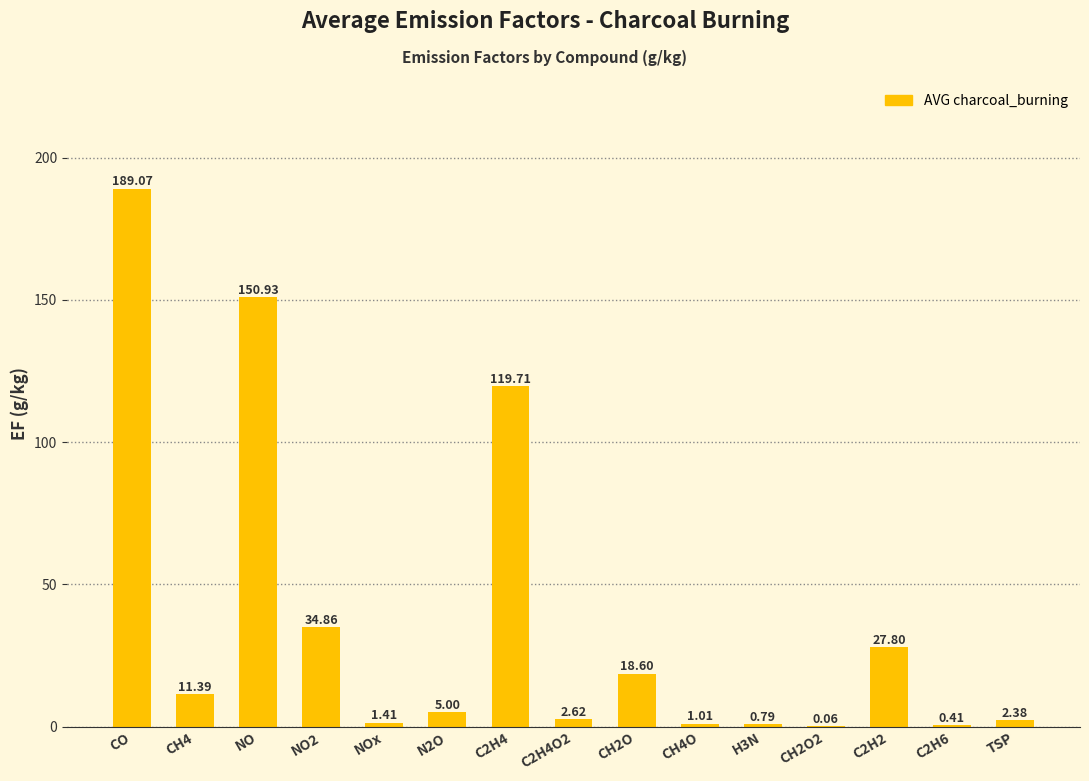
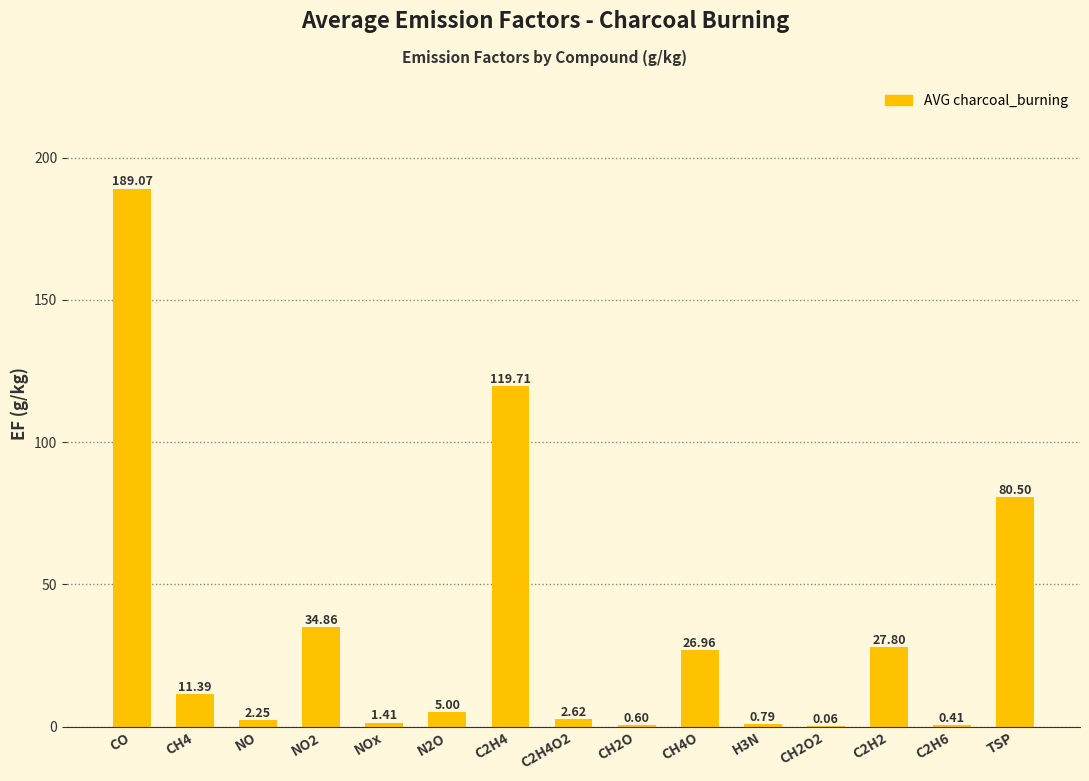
  {
    "CO": 189.07,
    "CH4": 11.39,
-   "NO": 150.93,
+   "NO": 2.25,
    "NO2": 34.86,
    "NOx": 1.41,
    "N2O": 5.00,
    "C2H4": 119.71,
    "C2H4O2": 2.62,
-   "CH2O": 18.60,
-   "CH4O": 1.01,
+   "CH2O": 0.60,
+   "CH4O": 26.96,
    "H3N": 0.79,
    "CH2O2": 0.06,
    "C2H2": 27.80,
    "C2H6": 0.41,
-   "TSP": 2.38
+   "TSP": 80.50
  }
